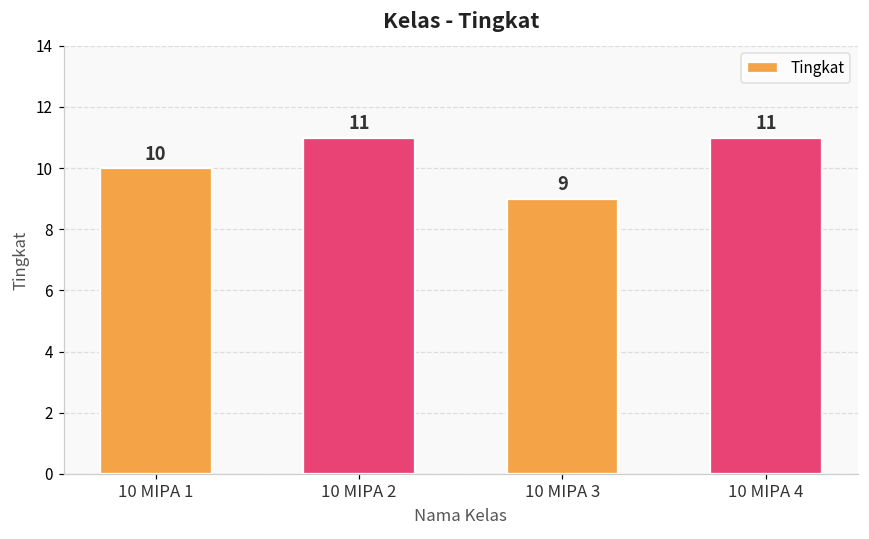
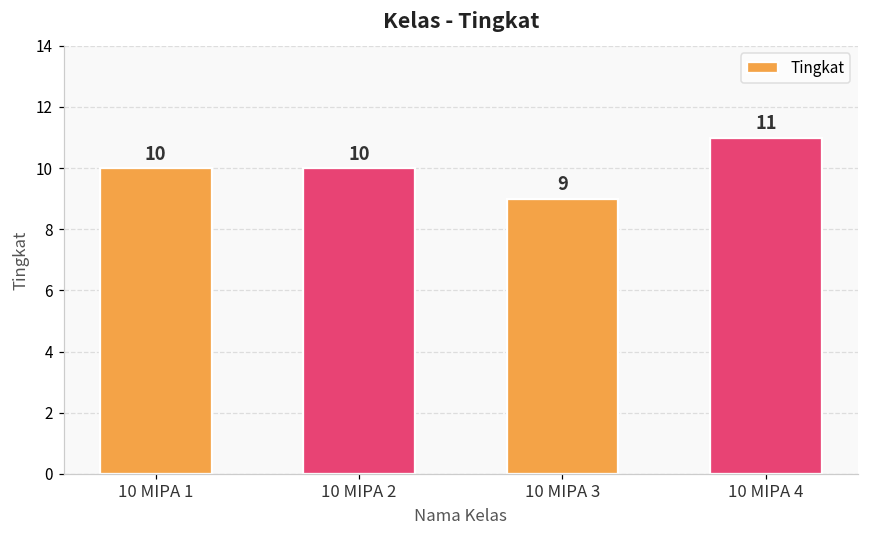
  {
    "10 MIPA 1": 10,
-   "10 MIPA 2": 11,
+   "10 MIPA 2": 10,
    "10 MIPA 3": 9,
    "10 MIPA 4": 11
  }
